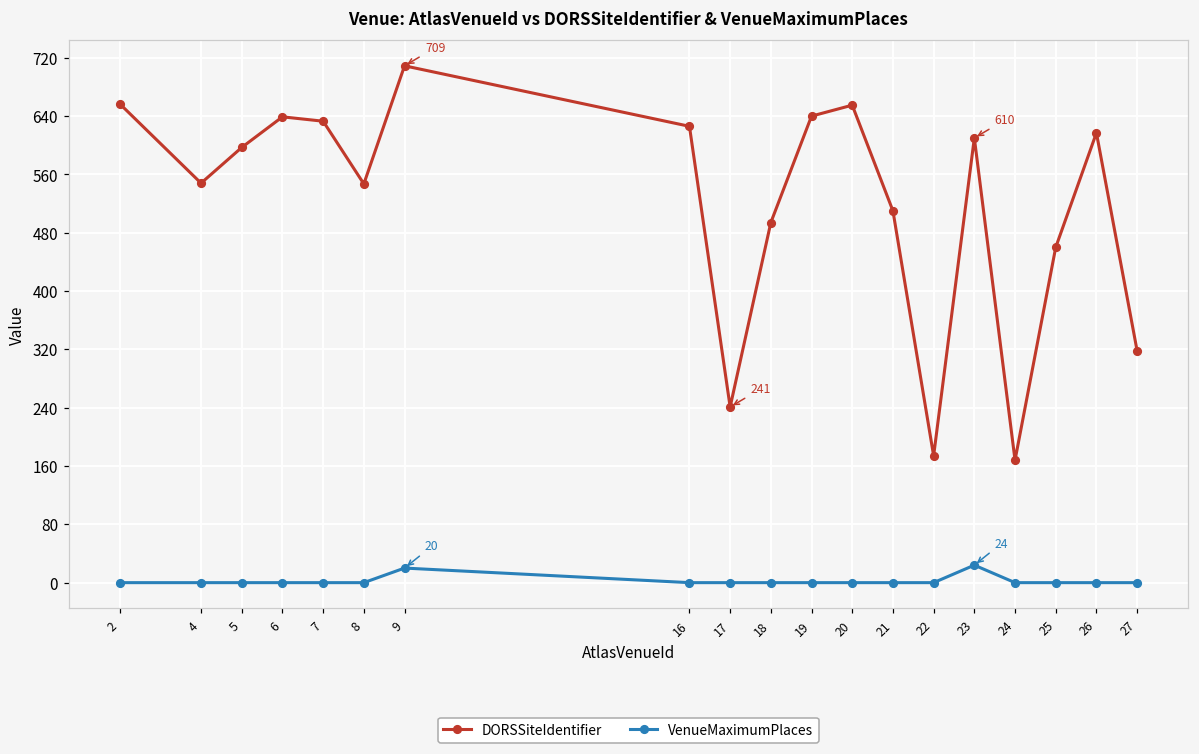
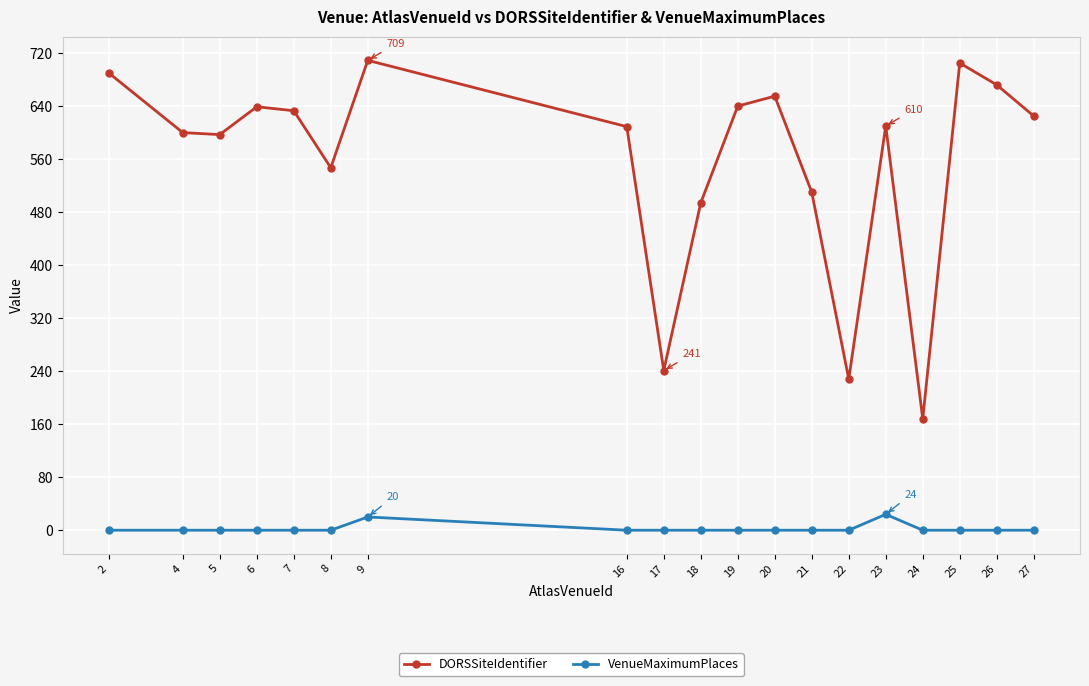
  {
    "DORSSiteIdentifier": {
-     "2": 660,
-     "4": 550,
+     "2": 690,
+     "4": 600,
      "5": 600,
      "6": 640,
      "7": 630,
      "8": 550,
-     "16": 630,
+     "16": 610,
      "18": 490,
      "19": 640,
      "20": 660,
      "21": 510,
-     "22": 170,
+     "22": 230,
      "24": 170,
-     "25": 460,
-     "26": 620,
-     "27": 320
+     "25": 710,
+     "26": 670,
+     "27": 630
    },
    "VenueMaximumPlaces": {
      "9": 20,
      "23": 24
    }
  }
